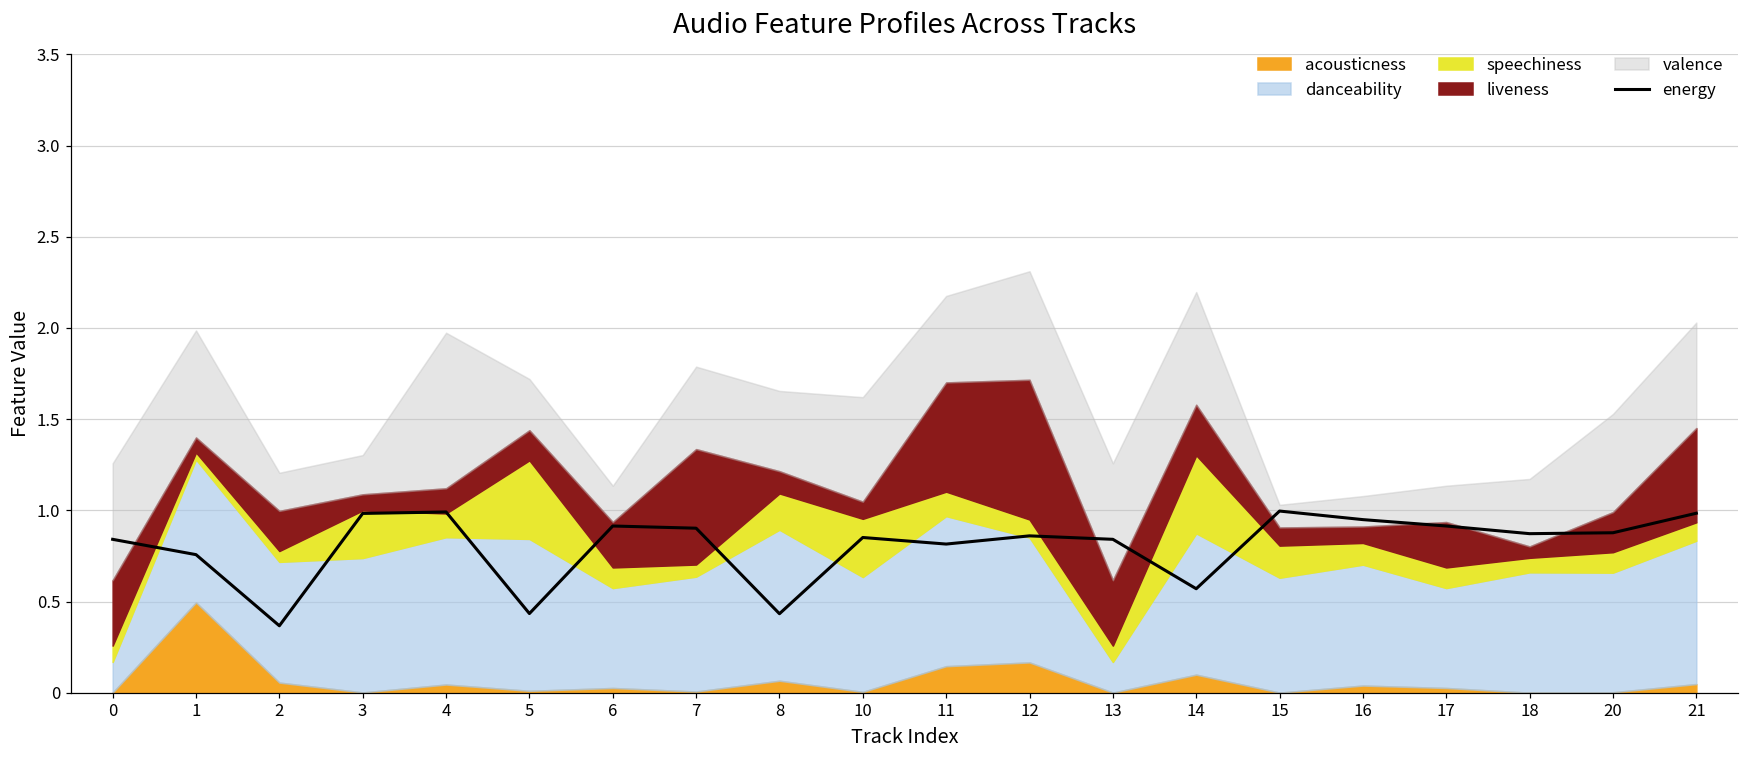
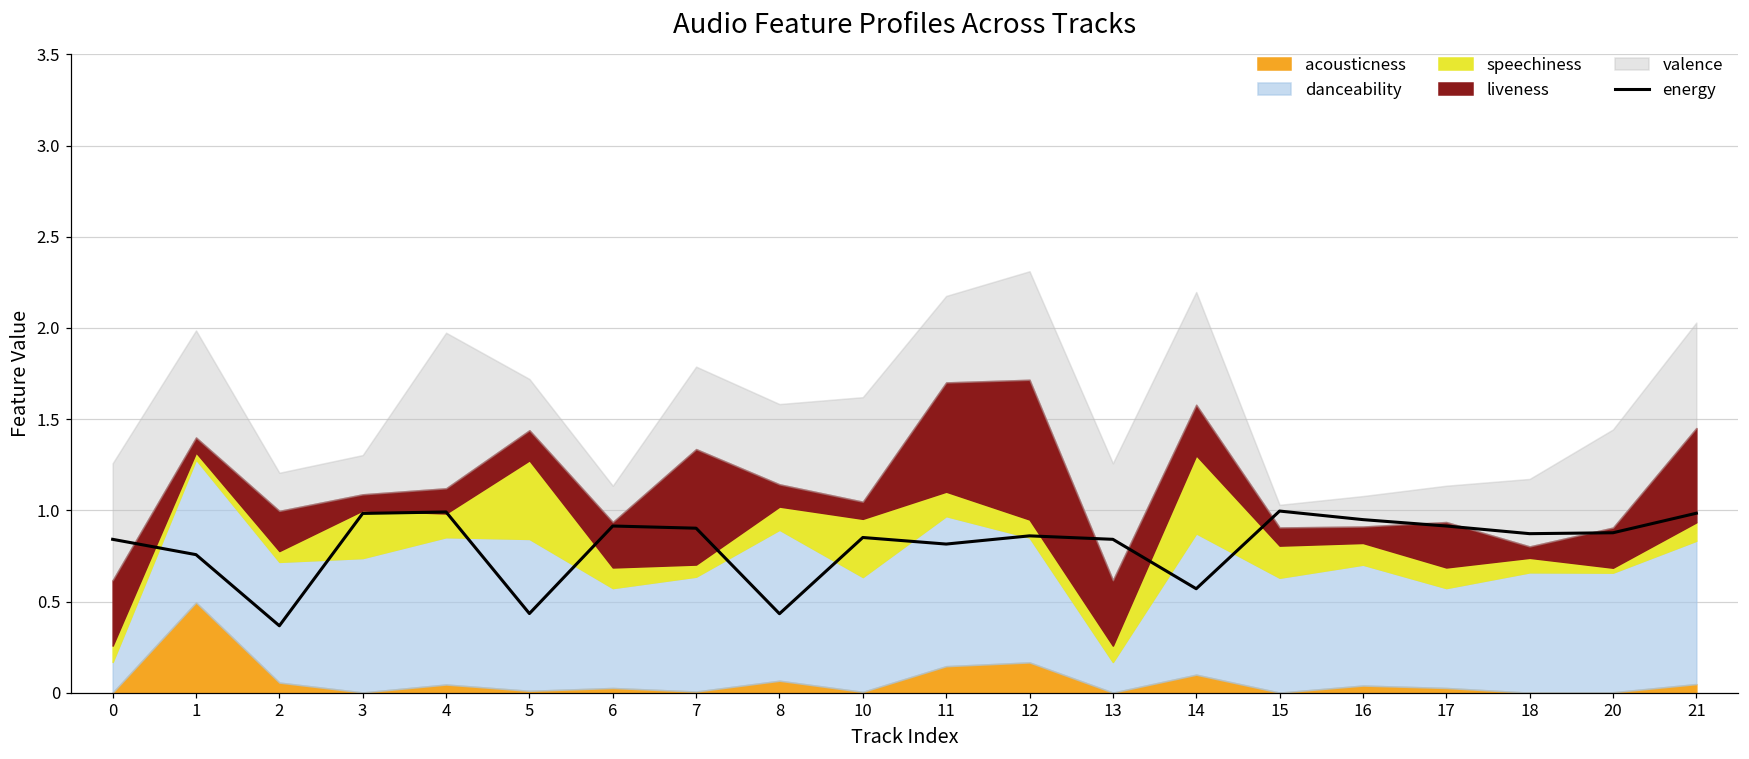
  {
    "energy": {
      "0": 0.84,
      "1": 0.76,
      "2": 0.37,
      "3": 0.98,
      "5": 0.43,
      "6": 0.91,
      "7": 0.90,
      "8": 0.43,
      "10": 0.85,
      "11": 0.82,
      "13": 0.84,
      "14": 0.57,
      "15": 1.00,
      "16": 0.95,
      "17": 0.91,
      "18": 0.87,
      "20": 0.88,
      "21": 0.98
    },
    "acousticness": {
      "1": 0.50,
      "2": 0.06,
      "4": 0.04,
      "6": 0.03,
      "8": 0.07,
      "11": 0.15,
      "12": 0.17,
      "14": 0.10,
      "16": 0.04,
      "17": 0.03,
      "21": 0.05
    },
    "speechiness": {
-     "8": 0.20,
-     "20": 0.11
+     "8": 0.13,
+     "20": 0.03
    },
    "liveness": {
      "0": 0.36,
      "1": 0.08,
      "2": 0.22,
      "3": 0.09,
      "4": 0.14,
      "5": 0.17,
      "6": 0.25,
      "7": 0.63,
      "8": 0.12,
      "10": 0.09,
      "11": 0.60,
      "12": 0.77,
      "13": 0.36,
      "14": 0.28,
      "15": 0.10,
      "16": 0.09,
      "17": 0.25,
      "18": 0.06,
      "20": 0.22,
      "21": 0.52
    }
  }
